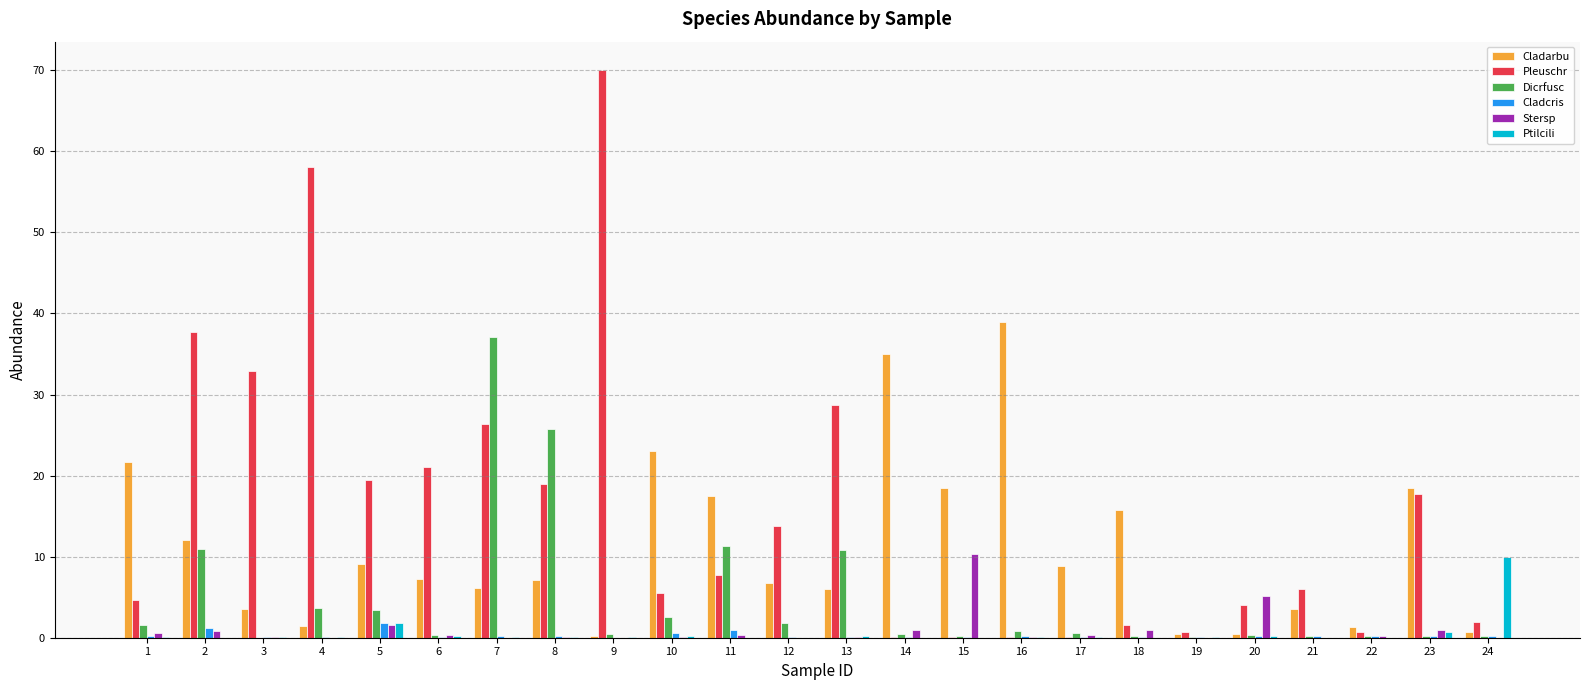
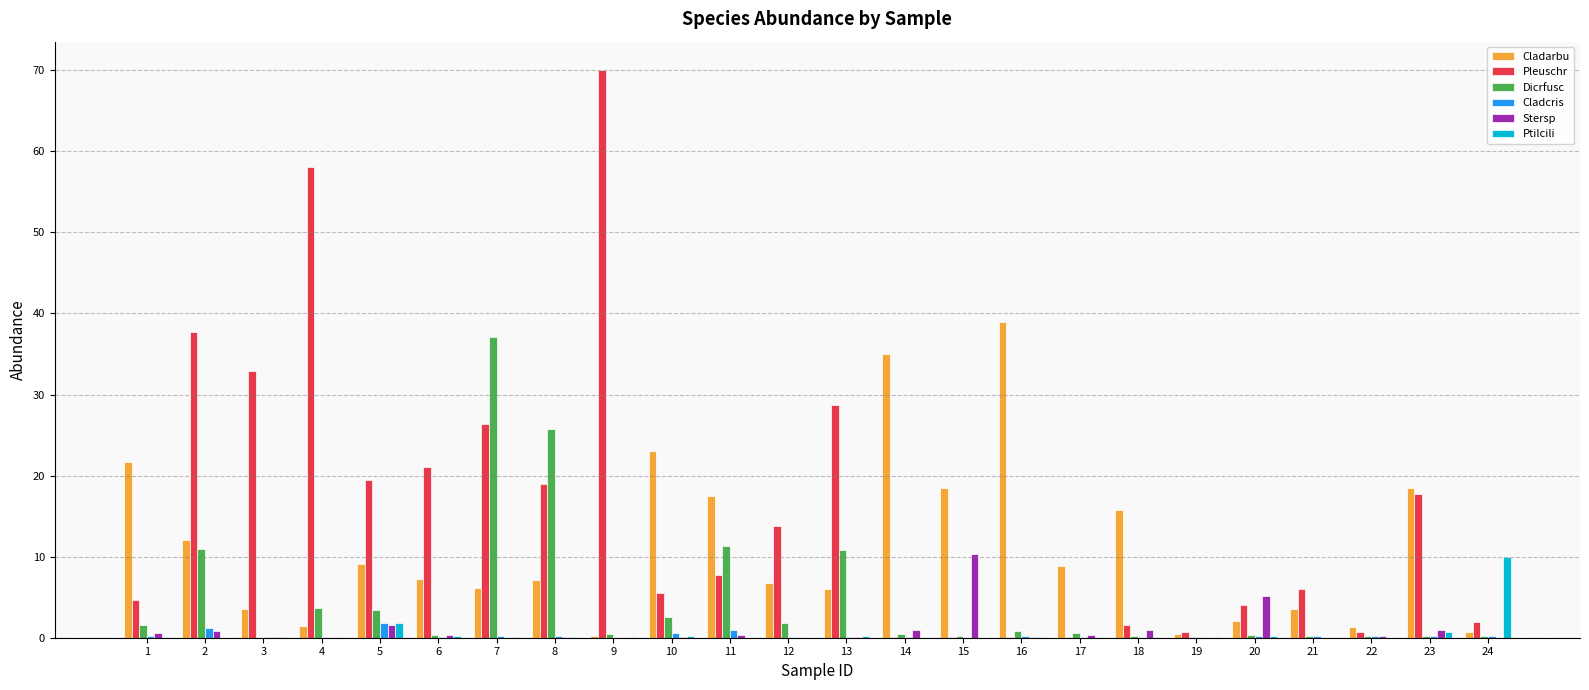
  {
    "Cladarbu": {
      "1": 22,
      "2": 12,
      "3": 4,
      "4": 1,
      "5": 9,
      "6": 7,
      "7": 6,
      "8": 7,
      "10": 23,
      "11": 17,
      "12": 7,
      "13": 6,
      "14": 35,
      "15": 19,
      "16": 39,
      "17": 9,
      "18": 16,
      "19": 0,
-     "20": 0,
+     "20": 2,
      "21": 4,
      "22": 1,
      "23": 19,
      "24": 1
    },
    "Pleuschr": {
      "1": 5,
      "2": 38,
      "3": 33,
      "4": 58,
      "5": 19,
      "6": 21,
      "7": 26,
      "8": 19,
      "9": 70,
      "10": 6,
      "11": 8,
      "12": 14,
      "13": 29,
      "18": 2,
      "19": 1,
      "20": 4,
      "21": 6,
      "22": 1,
      "23": 18,
      "24": 2
    },
    "Dicrfusc": {
      "1": 2,
      "2": 11,
      "3": 0,
      "4": 4,
      "5": 3,
      "6": 0,
      "7": 37,
      "8": 26,
      "9": 1,
      "10": 3,
      "11": 11,
      "12": 2,
      "13": 11,
      "14": 0,
      "16": 1,
      "17": 1,
      "20": 0
    },
    "Stersp": {
      "1": 1,
      "2": 1,
      "4": 0,
      "5": 2,
      "7": 0,
      "11": 0,
      "12": 0,
      "14": 1,
      "15": 10,
      "18": 1,
      "19": 0,
      "20": 5,
      "21": 0,
      "23": 1,
      "24": 0
    }
  }
